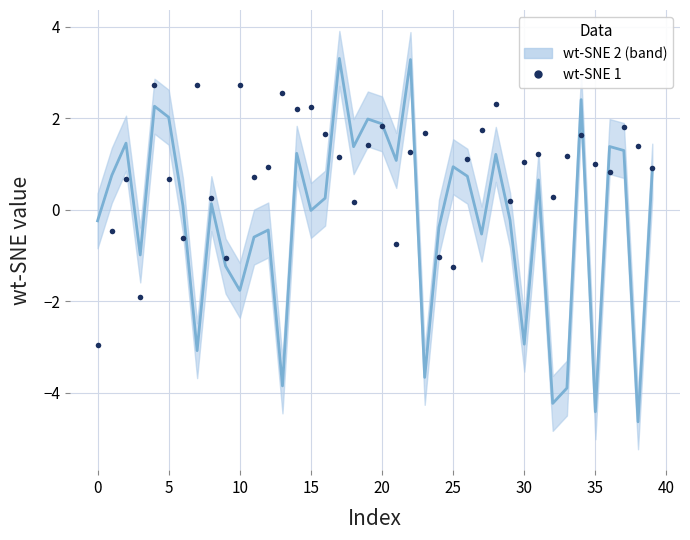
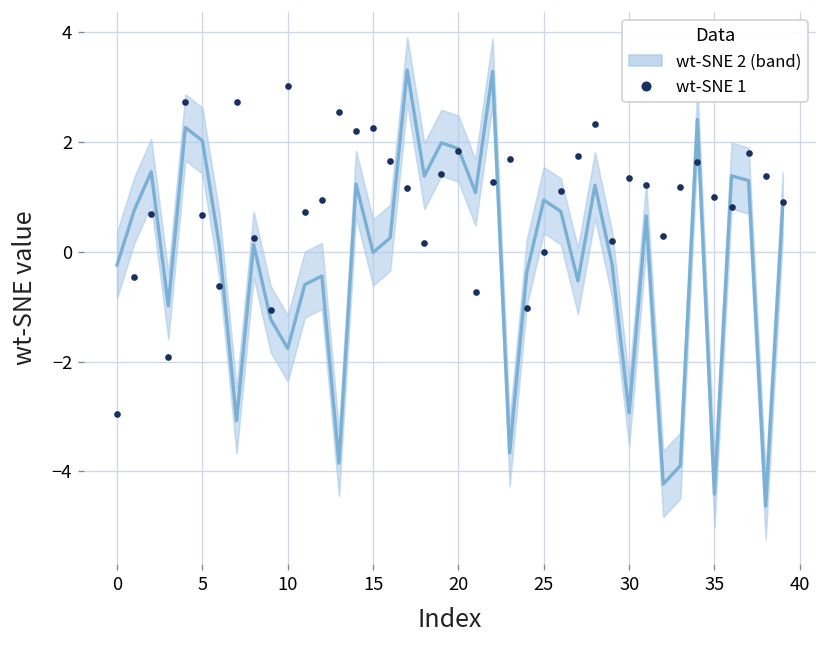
  {
    "wt-SNE 1": {
      "0": -2.9,
      "5": 0.7,
-     "10": 2.7,
+     "10": 3.0,
      "15": 2.2,
-     "25": -1.3,
-     "30": 1.0,
+     "25": 0.0,
+     "30": 1.3,
      "35": 1.0
    }
  }
